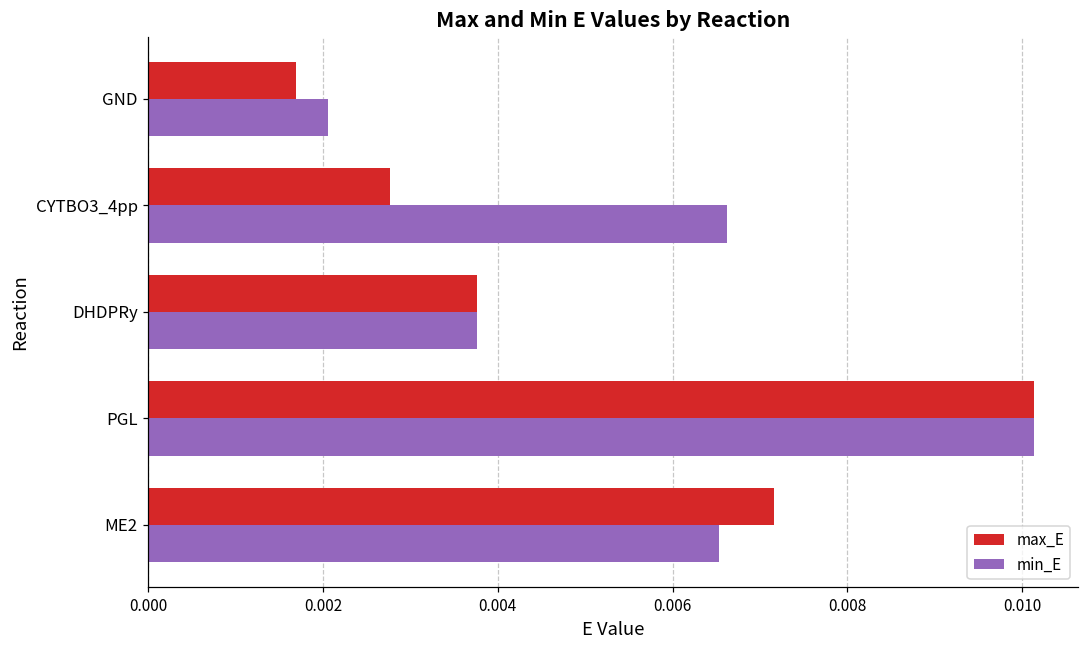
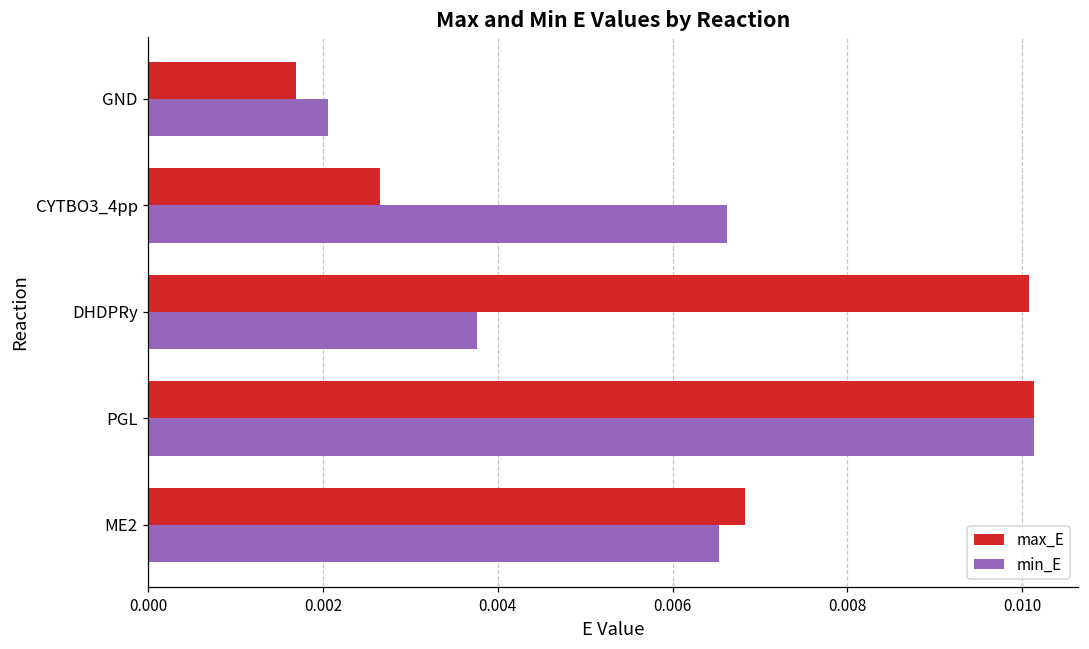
  {
    "max_E": {
      "GND": 0.0017,
-     "CYTBO3_4pp": 0.0028,
-     "DHDPRy": 0.0038,
+     "CYTBO3_4pp": 0.0027,
+     "DHDPRy": 0.0101,
      "PGL": 0.0101,
-     "ME2": 0.0072
+     "ME2": 0.0068
    },
    "min_E": {
      "GND": 0.0021,
      "CYTBO3_4pp": 0.0066,
      "DHDPRy": 0.0038,
      "PGL": 0.0101,
      "ME2": 0.0065
    }
  }
